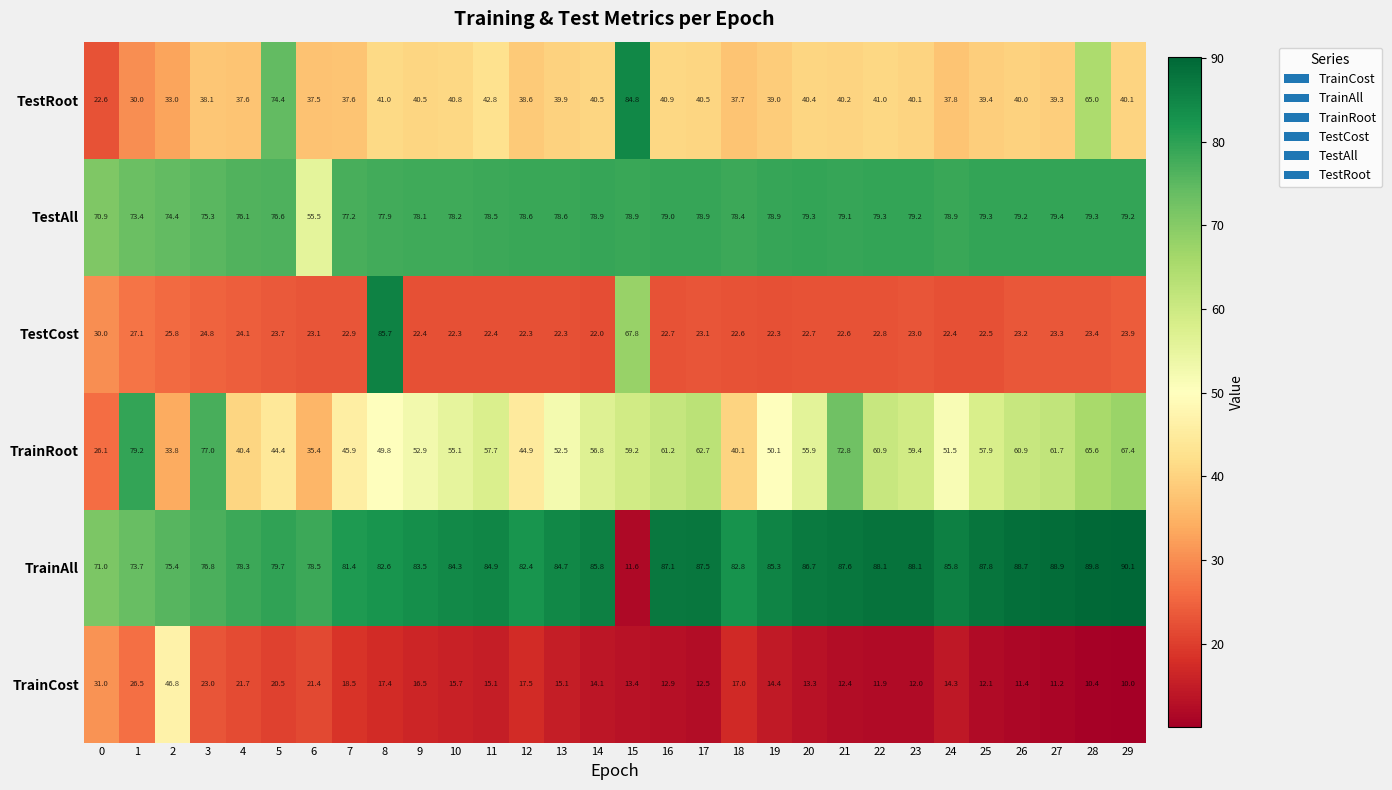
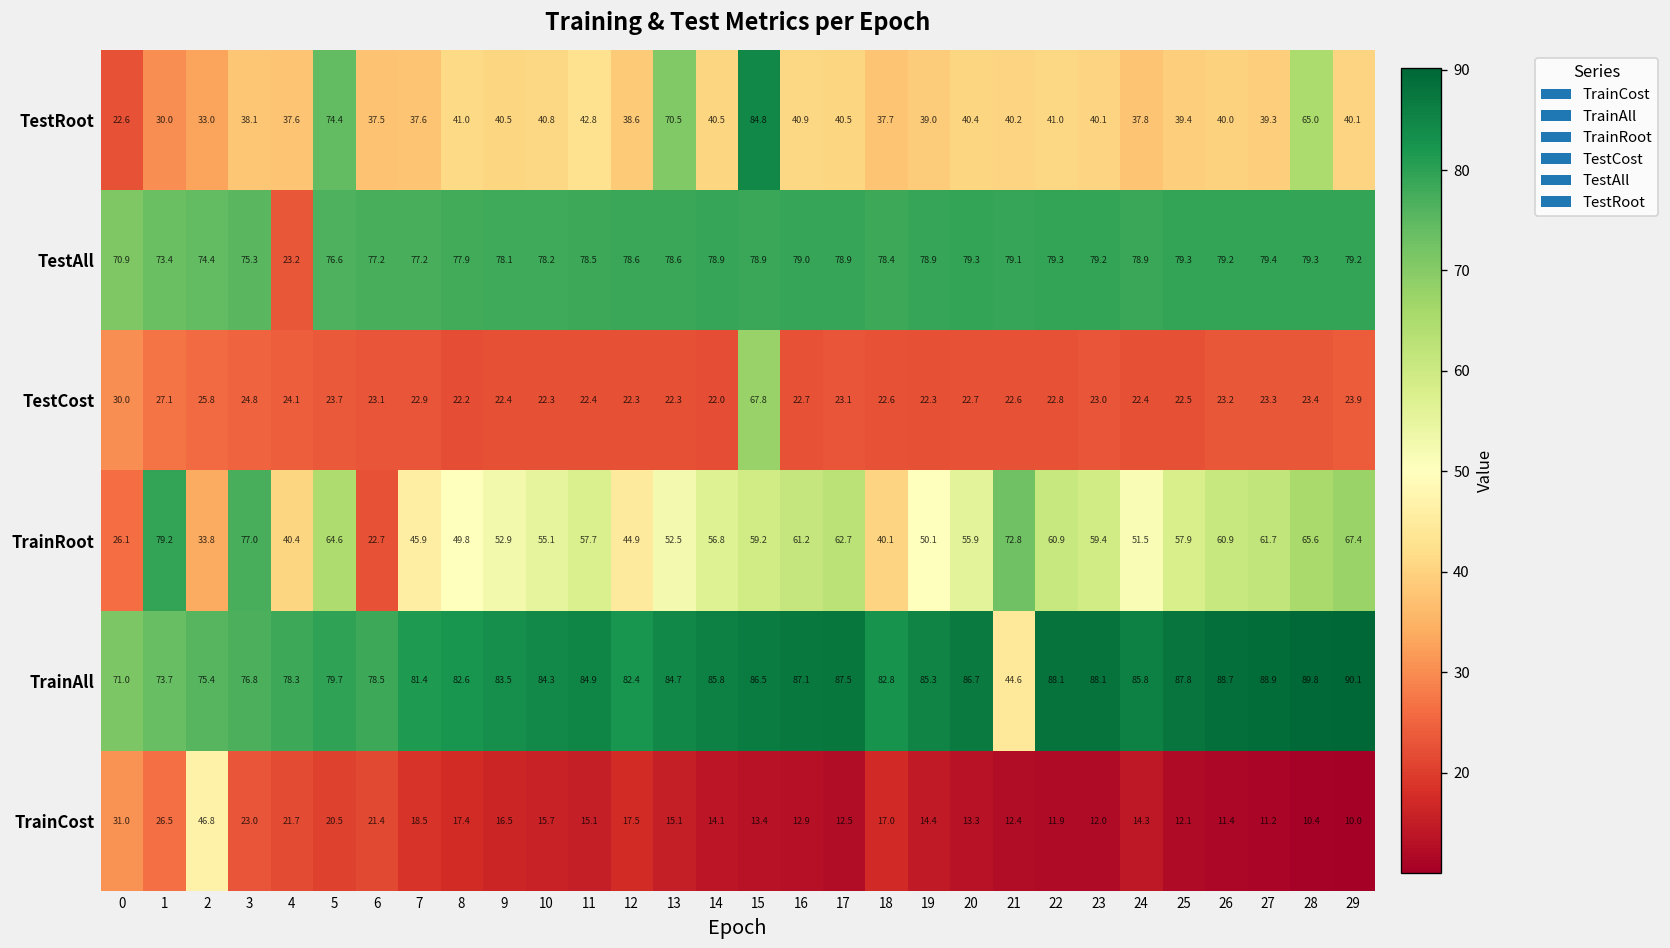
  {
    "TestRoot": {
      "0": 22.6,
      "1": 30.0,
      "2": 33.0,
      "3": 38.1,
      "4": 37.6,
      "5": 74.4,
      "6": 37.5,
      "7": 37.6,
      "8": 41.0,
      "9": 40.5,
      "10": 40.8,
      "11": 42.8,
      "12": 38.6,
-     "13": 39.9,
+     "13": 70.5,
      "14": 40.5,
      "15": 84.8,
      "16": 40.9,
      "17": 40.5,
      "18": 37.7,
      "19": 39.0,
      "20": 40.4,
      "21": 40.2,
      "22": 41.0,
      "23": 40.1,
      "24": 37.8,
      "25": 39.4,
      "26": 40.0,
      "27": 39.3,
      "28": 65.0,
      "29": 40.1
    },
    "TestAll": {
      "0": 70.9,
      "1": 73.4,
      "2": 74.4,
      "3": 75.3,
-     "4": 76.1,
+     "4": 23.2,
      "5": 76.6,
-     "6": 55.5,
+     "6": 77.2,
      "7": 77.2,
      "8": 77.9,
      "9": 78.1,
      "10": 78.2,
      "11": 78.5,
      "12": 78.6,
      "13": 78.6,
      "14": 78.9,
      "15": 78.9,
      "16": 79.0,
      "17": 78.9,
      "18": 78.4,
      "19": 78.9,
      "20": 79.3,
      "21": 79.1,
      "22": 79.3,
      "23": 79.2,
      "24": 78.9,
      "25": 79.3,
      "26": 79.2,
      "27": 79.4,
      "28": 79.3,
      "29": 79.2
    },
    "TestCost": {
      "0": 30.0,
      "1": 27.1,
      "2": 25.8,
      "3": 24.8,
      "4": 24.1,
      "5": 23.7,
      "6": 23.1,
      "7": 22.9,
-     "8": 85.7,
+     "8": 22.2,
      "9": 22.4,
      "10": 22.3,
      "11": 22.4,
      "12": 22.3,
      "13": 22.3,
      "14": 22.0,
      "15": 67.8,
      "16": 22.7,
      "17": 23.1,
      "18": 22.6,
      "19": 22.3,
      "20": 22.7,
      "21": 22.6,
      "22": 22.8,
      "23": 23.0,
      "24": 22.4,
      "25": 22.5,
      "26": 23.2,
      "27": 23.3,
      "28": 23.4,
      "29": 23.9
    },
    "TrainRoot": {
      "0": 26.1,
      "1": 79.2,
      "2": 33.8,
      "3": 77.0,
      "4": 40.4,
-     "5": 44.4,
-     "6": 35.4,
+     "5": 64.6,
+     "6": 22.7,
      "7": 45.9,
      "8": 49.8,
      "9": 52.9,
      "10": 55.1,
      "11": 57.7,
      "12": 44.9,
      "13": 52.5,
      "14": 56.8,
      "15": 59.2,
      "16": 61.2,
      "17": 62.7,
      "18": 40.1,
      "19": 50.1,
      "20": 55.9,
      "21": 72.8,
      "22": 60.9,
      "23": 59.4,
      "24": 51.5,
      "25": 57.9,
      "26": 60.9,
      "27": 61.7,
      "28": 65.6,
      "29": 67.4
    },
    "TrainAll": {
      "0": 71.0,
      "1": 73.7,
      "2": 75.4,
      "3": 76.8,
      "4": 78.3,
      "5": 79.7,
      "6": 78.5,
      "7": 81.4,
      "8": 82.6,
      "9": 83.5,
      "10": 84.3,
      "11": 84.9,
      "12": 82.4,
      "13": 84.7,
      "14": 85.8,
-     "15": 11.6,
+     "15": 86.5,
      "16": 87.1,
      "17": 87.5,
      "18": 82.8,
      "19": 85.3,
      "20": 86.7,
-     "21": 87.6,
+     "21": 44.6,
      "22": 88.1,
      "23": 88.1,
      "24": 85.8,
      "25": 87.8,
      "26": 88.7,
      "27": 88.9,
      "28": 89.8,
      "29": 90.1
    },
    "TrainCost": {
      "0": 31.0,
      "1": 26.5,
      "2": 46.8,
      "3": 23.0,
      "4": 21.7,
      "5": 20.5,
      "6": 21.4,
      "7": 18.5,
      "8": 17.4,
      "9": 16.5,
      "10": 15.7,
      "11": 15.1,
      "12": 17.5,
      "13": 15.1,
      "14": 14.1,
      "15": 13.4,
      "16": 12.9,
      "17": 12.5,
      "18": 17.0,
      "19": 14.4,
      "20": 13.3,
      "21": 12.4,
      "22": 11.9,
      "23": 12.0,
      "24": 14.3,
      "25": 12.1,
      "26": 11.4,
      "27": 11.2,
      "28": 10.4,
      "29": 10.0
    }
  }
